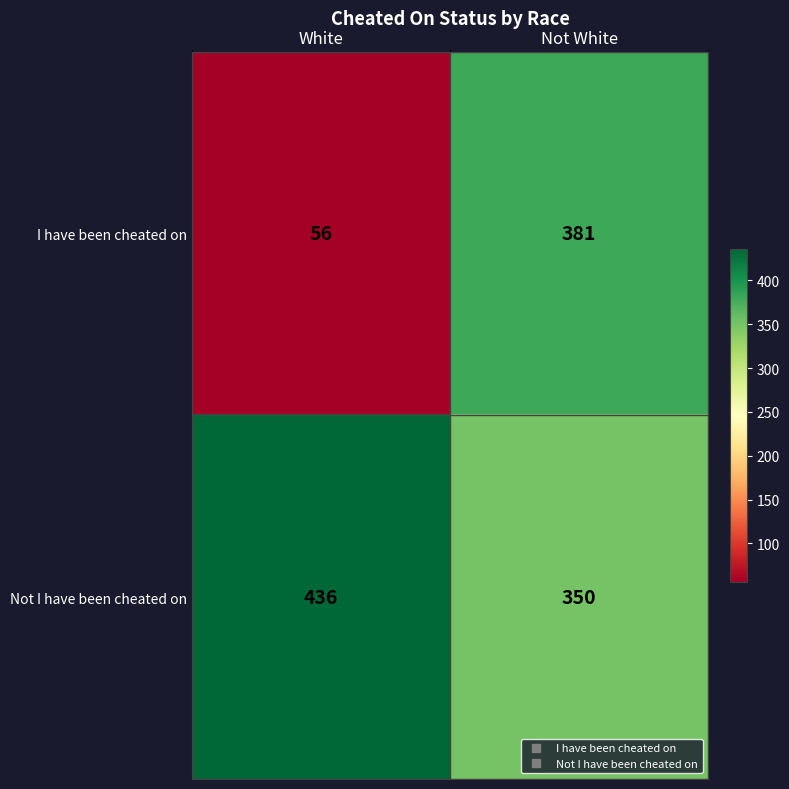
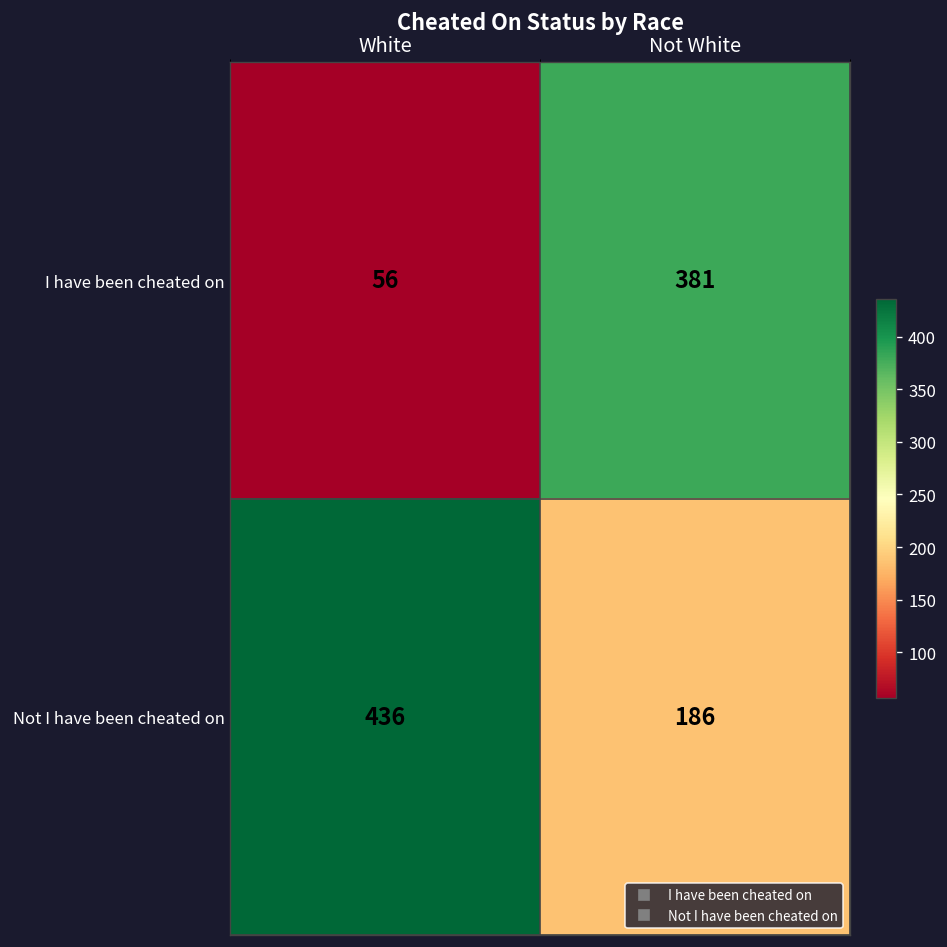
  {
    "I have been cheated on": {
      "White": 56,
      "Not White": 381
    },
    "Not I have been cheated on": {
      "White": 436,
-     "Not White": 350
+     "Not White": 186
    }
  }
